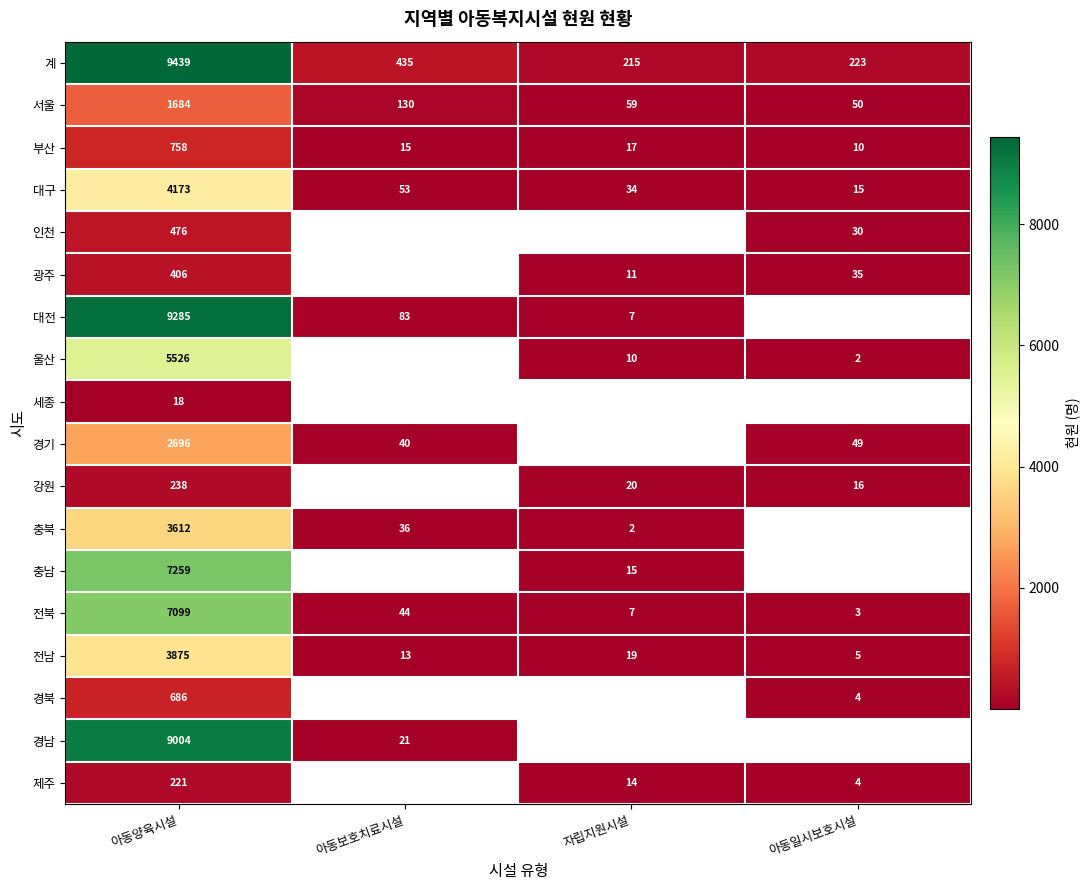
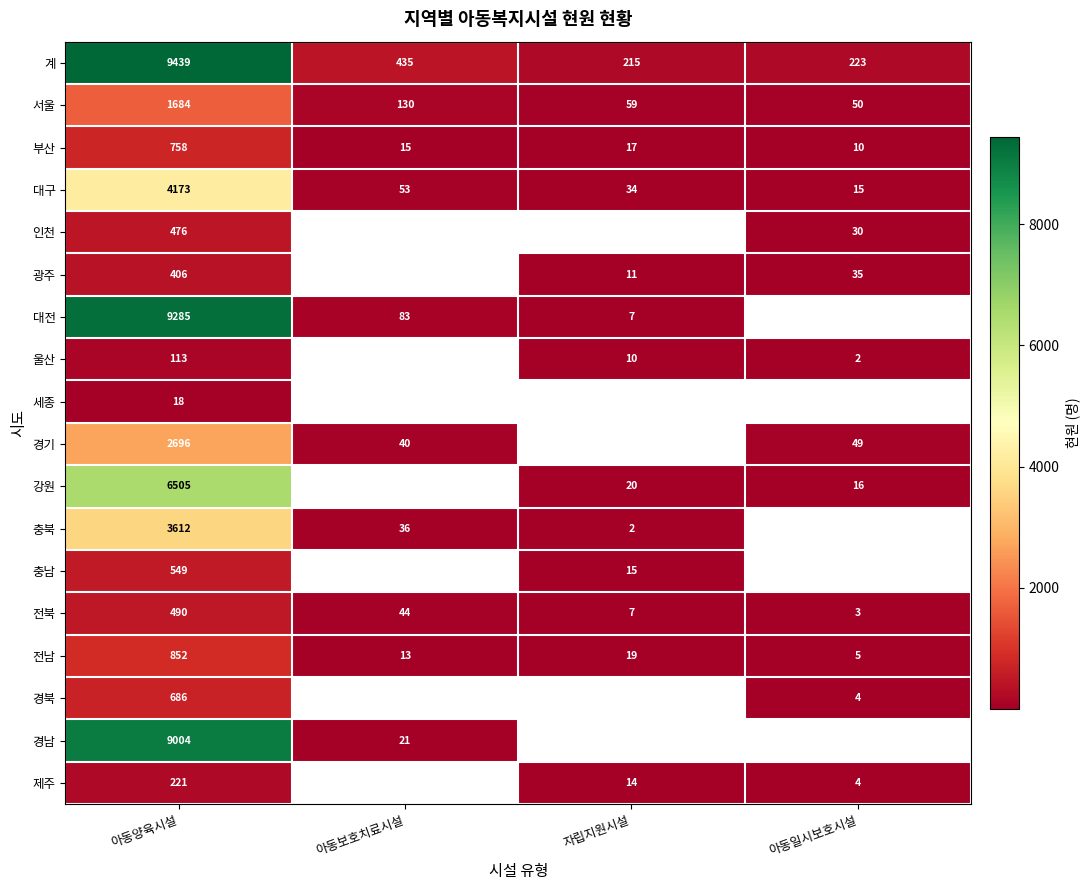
  {
    "계": {
      "아동양육시설": 9439,
      "아동보호치료시설": 435,
      "자립지원시설": 215,
      "아동일시보호시설": 223
    },
    "서울": {
      "아동양육시설": 1684,
      "아동보호치료시설": 130,
      "자립지원시설": 59,
      "아동일시보호시설": 50
    },
    "부산": {
      "아동양육시설": 758,
      "아동보호치료시설": 15,
      "자립지원시설": 17,
      "아동일시보호시설": 10
    },
    "대구": {
      "아동양육시설": 4173,
      "아동보호치료시설": 53,
      "자립지원시설": 34,
      "아동일시보호시설": 15
    },
    "인천": {
      "아동양육시설": 476,
      "아동일시보호시설": 30
    },
    "광주": {
      "아동양육시설": 406,
      "자립지원시설": 11,
      "아동일시보호시설": 35
    },
    "대전": {
      "아동양육시설": 9285,
      "아동보호치료시설": 83,
      "자립지원시설": 7
    },
    "울산": {
-     "아동양육시설": 5526,
+     "아동양육시설": 113,
      "자립지원시설": 10,
      "아동일시보호시설": 2
    },
    "세종": {
      "아동양육시설": 18
    },
    "경기": {
      "아동양육시설": 2696,
      "아동보호치료시설": 40,
      "아동일시보호시설": 49
    },
    "강원": {
-     "아동양육시설": 238,
+     "아동양육시설": 6505,
      "자립지원시설": 20,
      "아동일시보호시설": 16
    },
    "충북": {
      "아동양육시설": 3612,
      "아동보호치료시설": 36,
      "자립지원시설": 2
    },
    "충남": {
-     "아동양육시설": 7259,
+     "아동양육시설": 549,
      "자립지원시설": 15
    },
    "전북": {
-     "아동양육시설": 7099,
+     "아동양육시설": 490,
      "아동보호치료시설": 44,
      "자립지원시설": 7,
      "아동일시보호시설": 3
    },
    "전남": {
-     "아동양육시설": 3875,
+     "아동양육시설": 852,
      "아동보호치료시설": 13,
      "자립지원시설": 19,
      "아동일시보호시설": 5
    },
    "경북": {
      "아동양육시설": 686,
      "아동일시보호시설": 4
    },
    "경남": {
      "아동양육시설": 9004,
      "아동보호치료시설": 21
    },
    "제주": {
      "아동양육시설": 221,
      "자립지원시설": 14,
      "아동일시보호시설": 4
    }
  }
